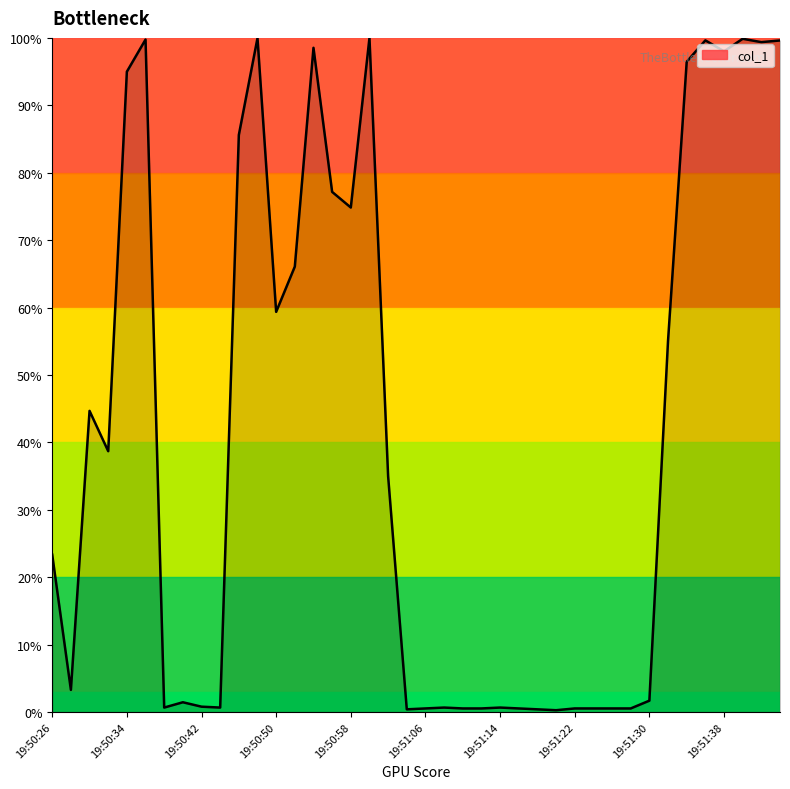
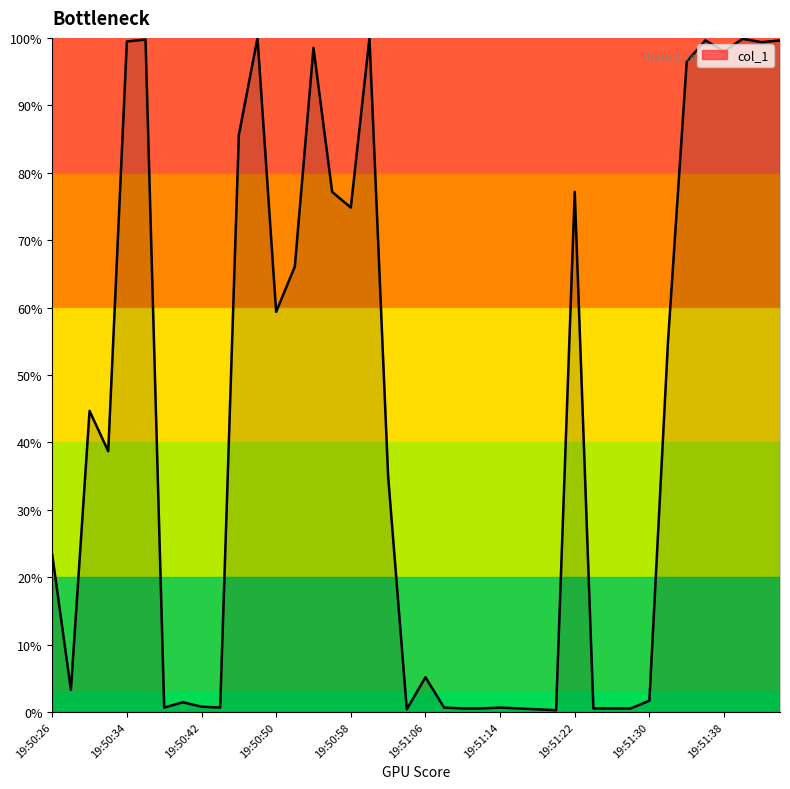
  {
    "19:50:26": "23%",
-   "19:50:34": "95%",
+   "19:50:34": "99%",
    "19:50:42": "1%",
    "19:50:50": "59%",
    "19:50:58": "75%",
-   "19:51:06": "1%",
+   "19:51:06": "5%",
    "19:51:14": "1%",
-   "19:51:22": "1%",
+   "19:51:22": "77%",
    "19:51:30": "2%"
  }
